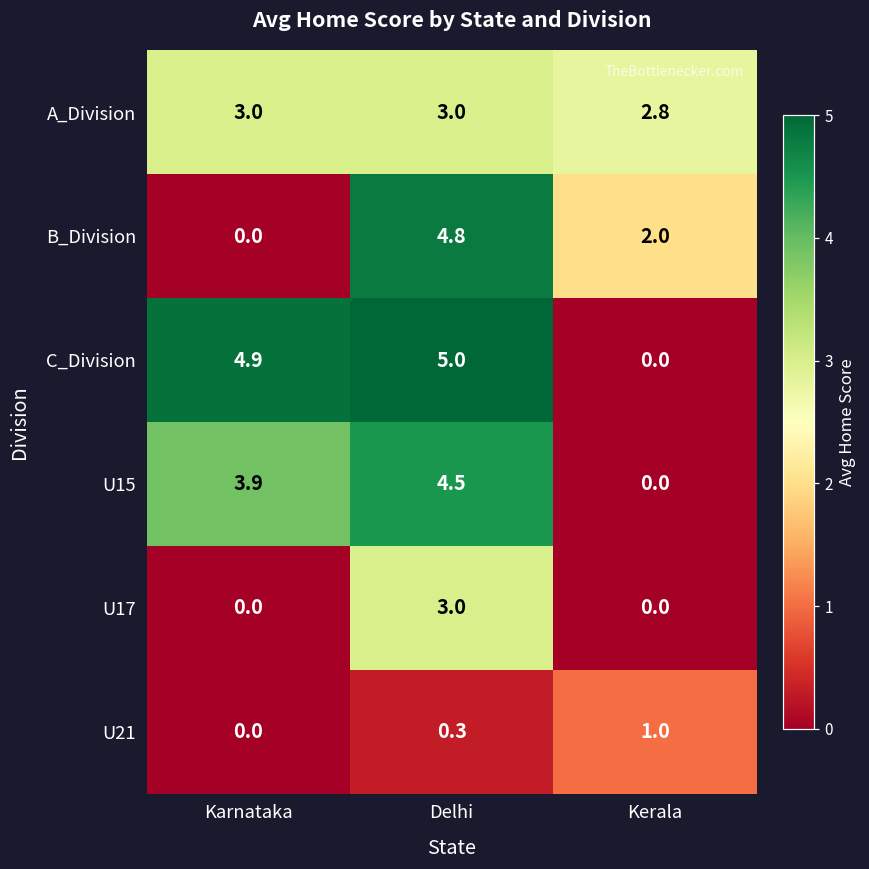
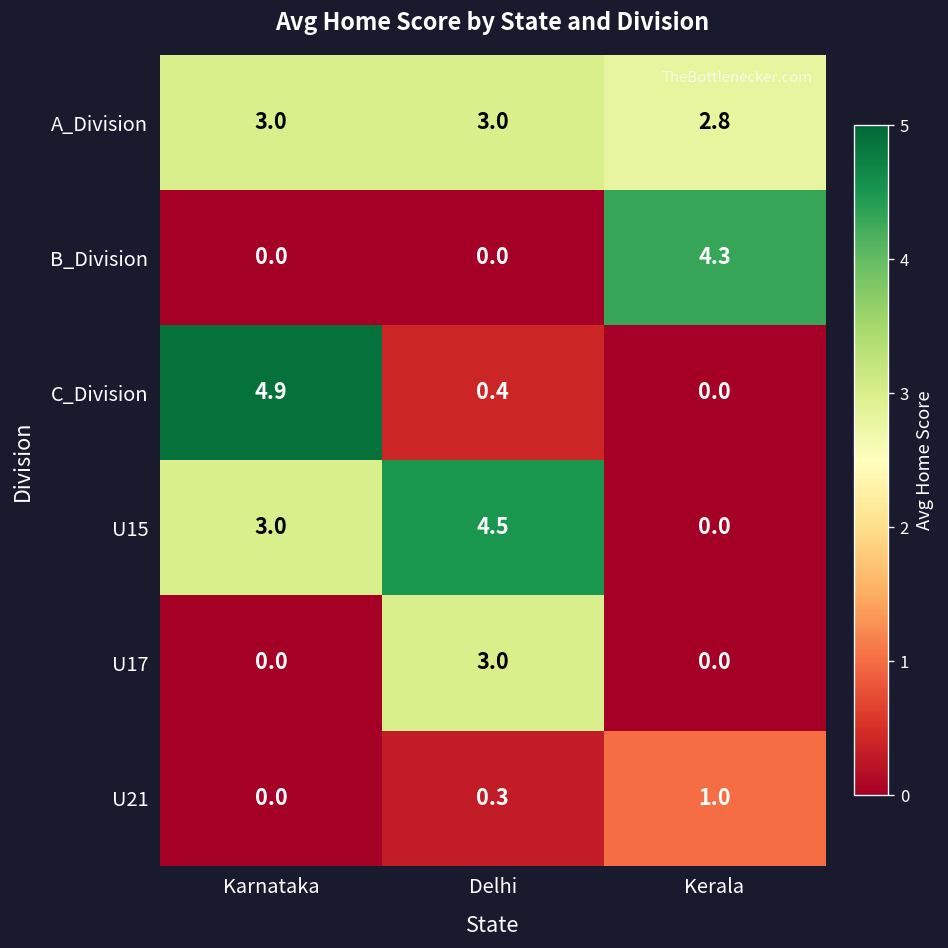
  {
    "A_Division": {
      "Karnataka": 3.0,
      "Delhi": 3.0
    },
    "B_Division": {
      "Karnataka": 0.0,
-     "Delhi": 4.8,
-     "Kerala": 2.0
+     "Delhi": 0.0,
+     "Kerala": 4.3
    },
    "C_Division": {
      "Karnataka": 4.9,
-     "Delhi": 5.0,
+     "Delhi": 0.4,
      "Kerala": 0.0
    },
    "U15": {
-     "Karnataka": 3.9,
+     "Karnataka": 3.0,
      "Delhi": 4.5,
      "Kerala": 0.0
    },
    "U17": {
      "Karnataka": 0.0,
      "Delhi": 3.0,
      "Kerala": 0.0
    },
    "U21": {
      "Karnataka": 0.0,
      "Delhi": 0.3,
      "Kerala": 1.0
    }
  }
